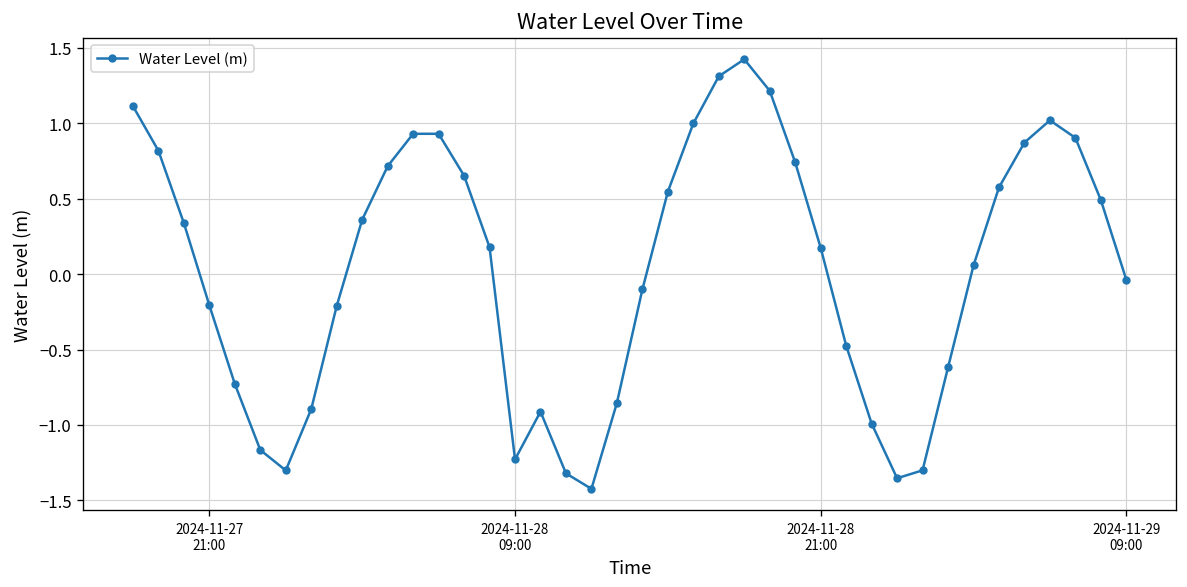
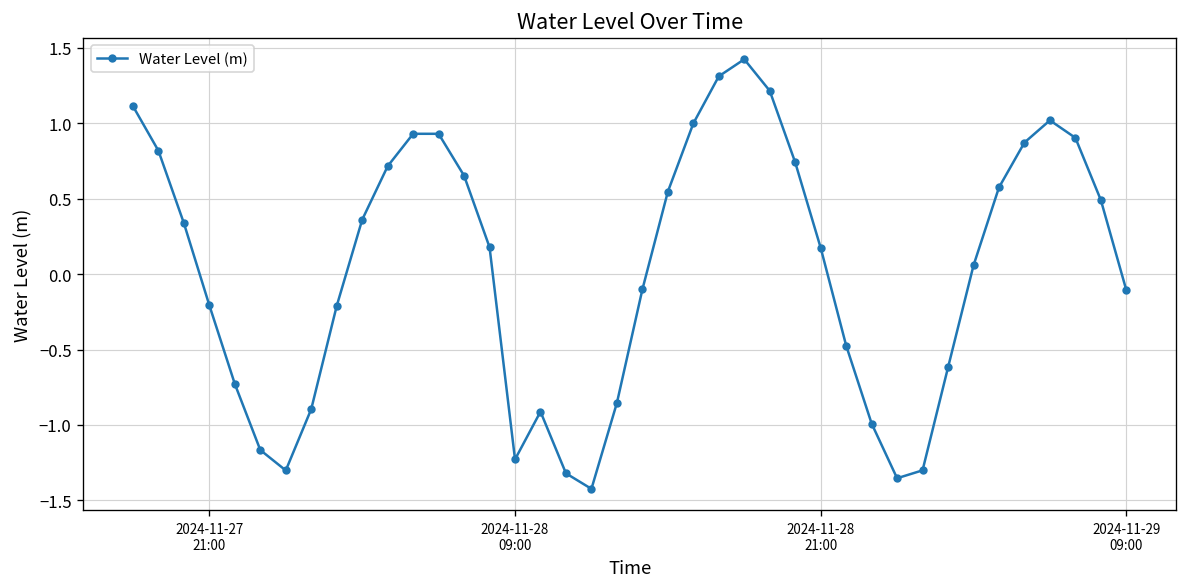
  {
    "2024-11-27 21:00": -0.21,
    "2024-11-28 09:00": -1.23,
    "2024-11-28 21:00": 0.17,
-   "2024-11-29 09:00": -0.04
+   "2024-11-29 09:00": -0.11
  }
